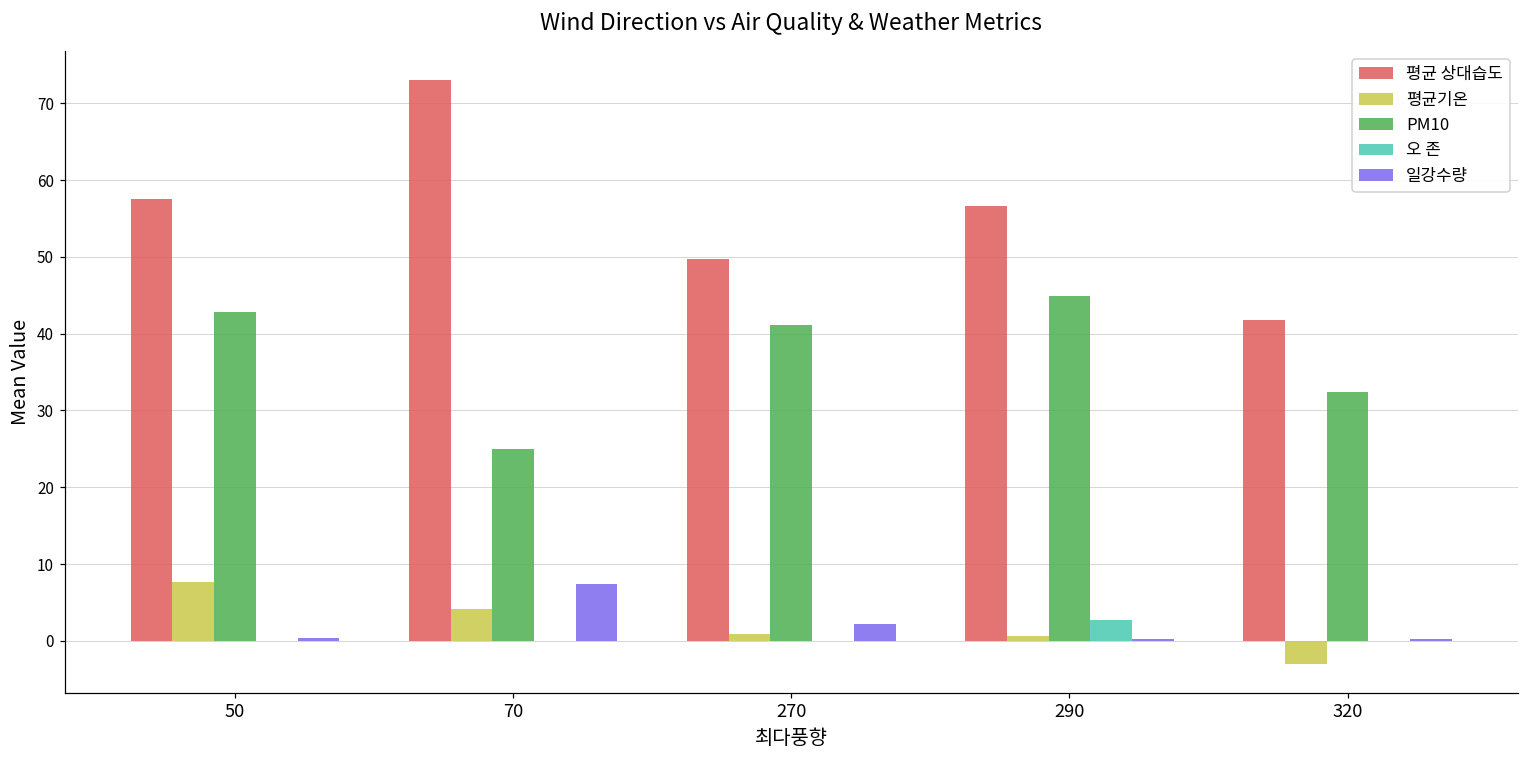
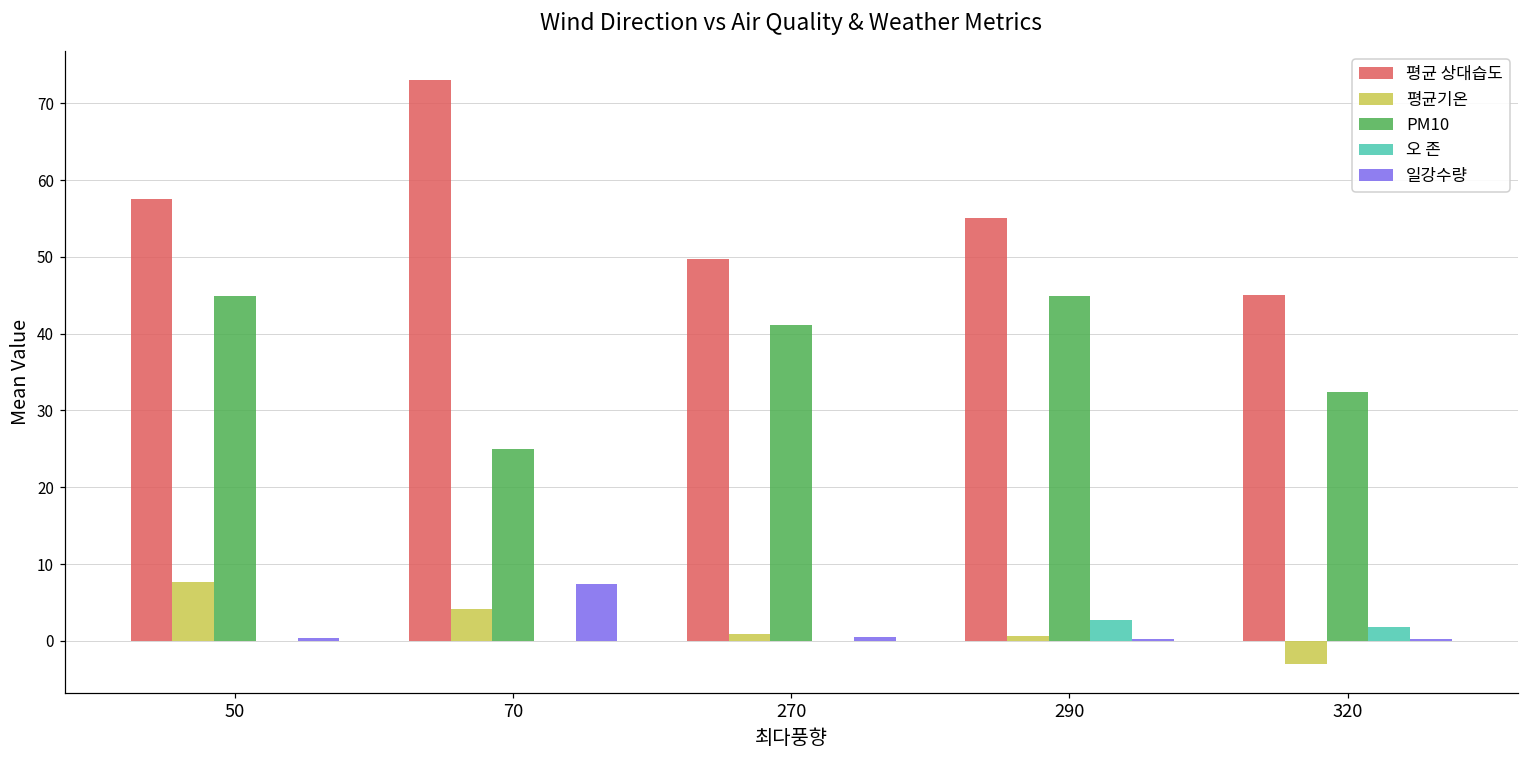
  {
    "평균 상대습도": {
      "50": 57,
      "70": 73,
      "270": 50,
-     "290": 57,
-     "320": 42
+     "290": 55,
+     "320": 45
    },
    "평균기온": {
      "50": 8,
      "70": 4,
      "270": 1,
      "290": 1,
      "320": -3
    },
    "PM10": {
-     "50": 43,
+     "50": 45,
      "70": 25,
      "270": 41,
      "290": 45,
      "320": 32
    },
    "오 존": {
      "290": 3,
-     "320": 0
+     "320": 2
    },
    "일강수량": {
      "50": 0,
      "70": 7,
-     "270": 2
+     "270": 1
    }
  }
